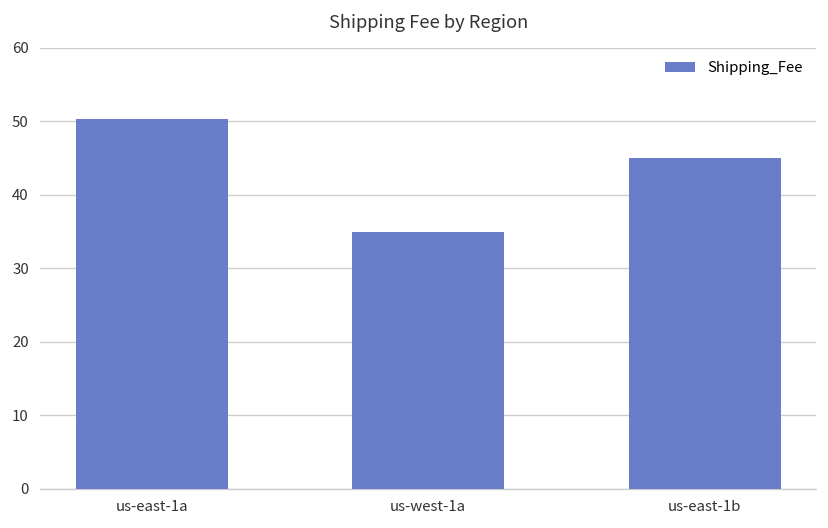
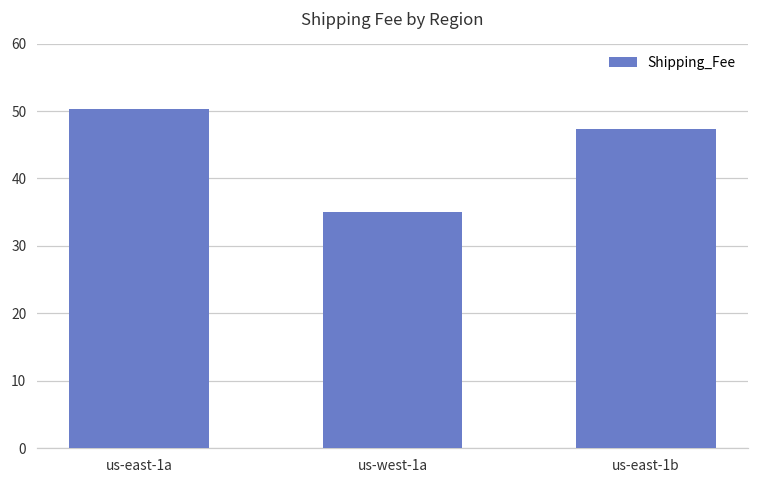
  {
    "us-east-1a": 50,
    "us-west-1a": 35,
-   "us-east-1b": 45
+   "us-east-1b": 47
  }
